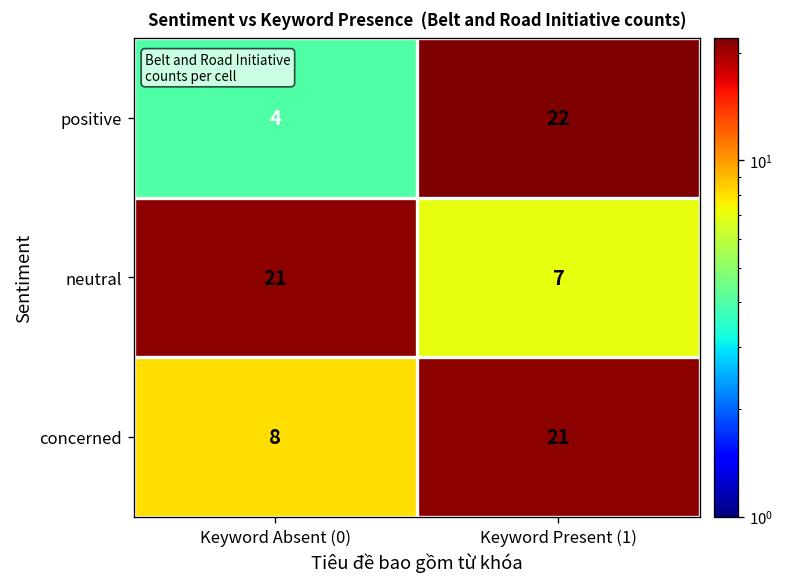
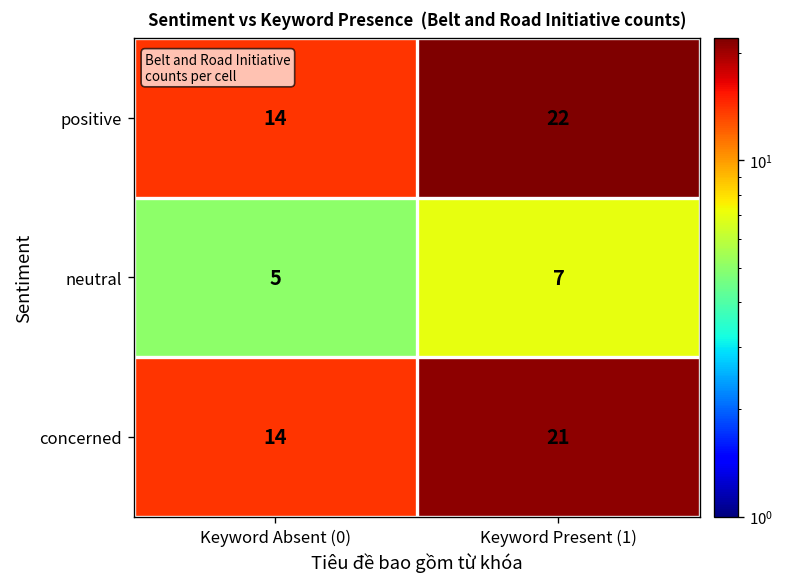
  {
    "positive": {
-     "Keyword Absent (0)": 4,
+     "Keyword Absent (0)": 14,
      "Keyword Present (1)": 22
    },
    "neutral": {
-     "Keyword Absent (0)": 21,
+     "Keyword Absent (0)": 5,
      "Keyword Present (1)": 7
    },
    "concerned": {
-     "Keyword Absent (0)": 8,
+     "Keyword Absent (0)": 14,
      "Keyword Present (1)": 21
    }
  }
